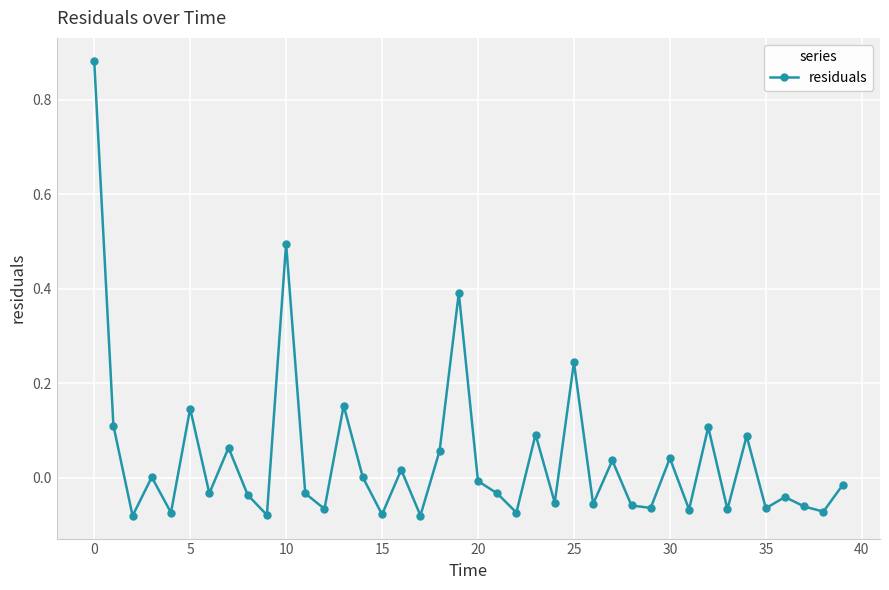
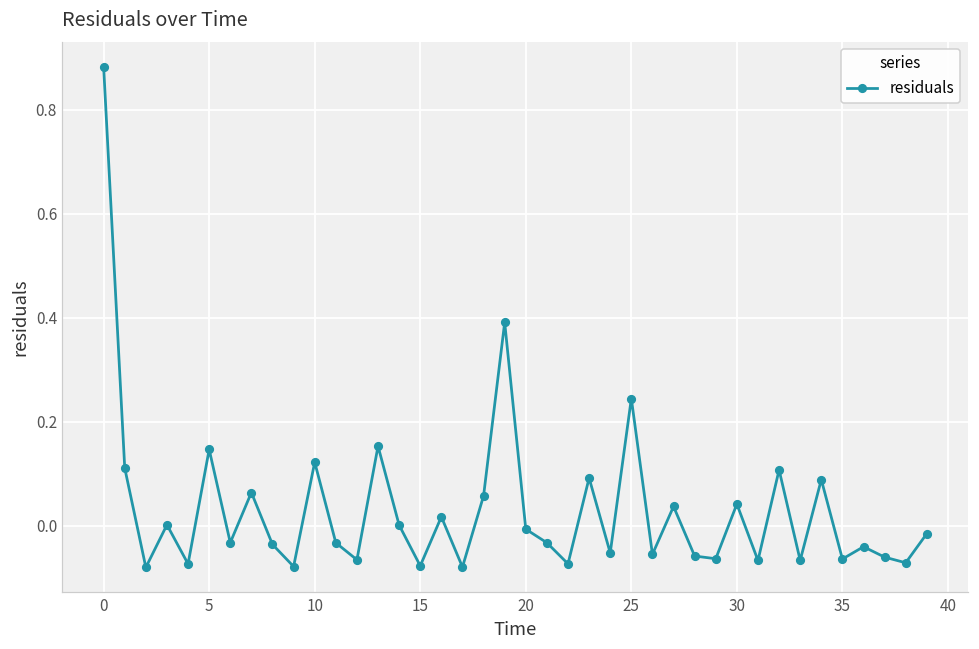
  {
    "0": 0.88,
    "5": 0.15,
-   "10": 0.50,
+   "10": 0.12,
    "15": -0.08,
    "20": -0.01,
    "25": 0.24,
    "30": 0.04,
    "35": -0.06
  }
